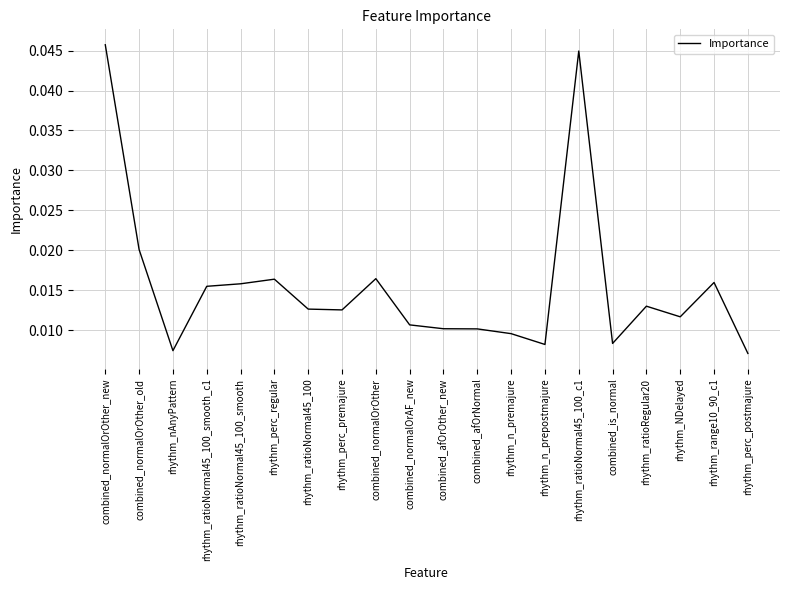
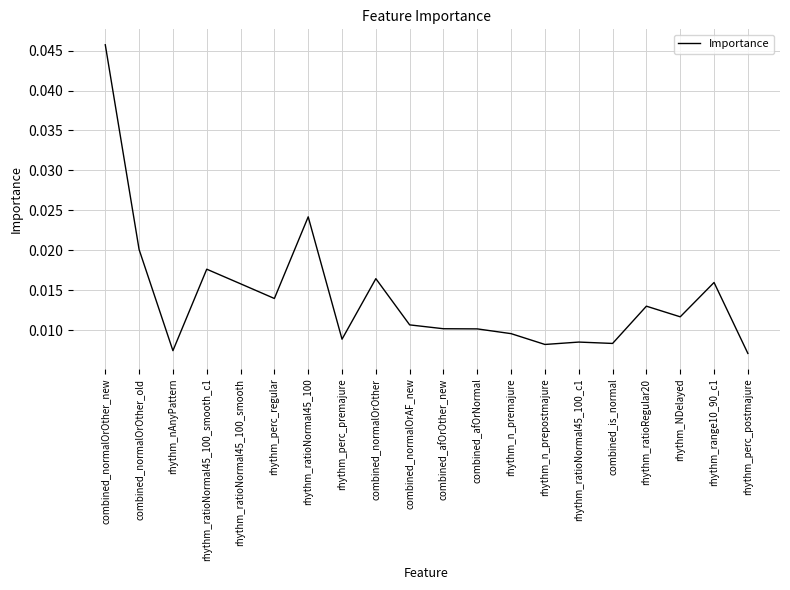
  {
    "combined_normalOrOther_new": 0.046,
    "combined_normalOrOther_old": 0.020,
    "rhythm_nAnyPattern": 0.007,
-   "rhythm_ratioNormal45_100_smooth_c1": 0.015,
+   "rhythm_ratioNormal45_100_smooth_c1": 0.018,
    "rhythm_ratioNormal45_100_smooth": 0.016,
-   "rhythm_perc_regular": 0.016,
-   "rhythm_ratioNormal45_100": 0.013,
-   "rhythm_perc_premajure": 0.013,
+   "rhythm_perc_regular": 0.014,
+   "rhythm_ratioNormal45_100": 0.024,
+   "rhythm_perc_premajure": 0.009,
    "combined_normalOrOther": 0.016,
    "combined_normalOrAF_new": 0.011,
    "combined_afOrOther_new": 0.010,
    "combined_afOrNormal": 0.010,
    "rhythm_n_premajure": 0.010,
    "rhythm_n_prepostmajure": 0.008,
-   "rhythm_ratioNormal45_100_c1": 0.045,
+   "rhythm_ratioNormal45_100_c1": 0.009,
    "combined_is_normal": 0.008,
    "rhythm_ratioRegular20": 0.013,
    "rhythm_NDelayed": 0.012,
    "rhythm_range10_90_c1": 0.016,
    "rhythm_perc_postmajure": 0.007
  }
